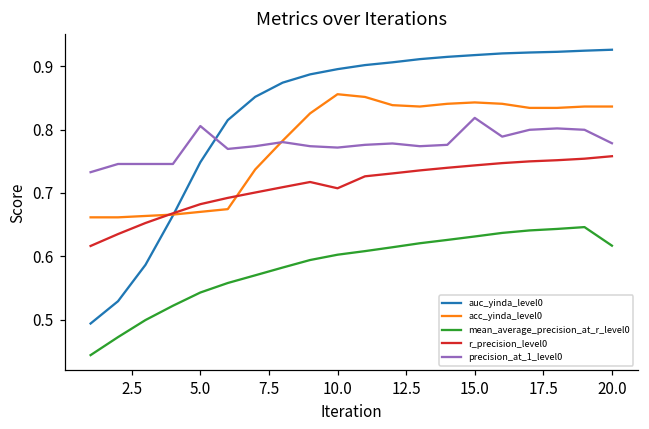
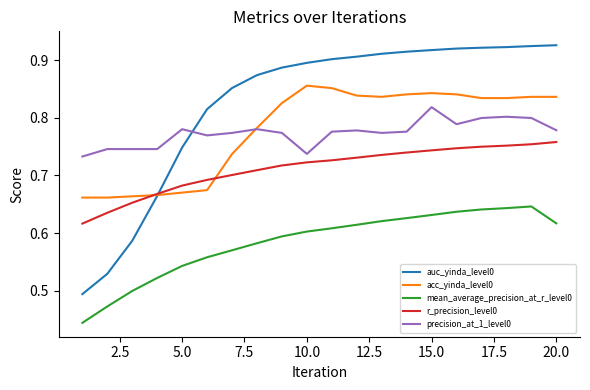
  {
    "auc_yinda_level0": {
      "5.0": 0.75,
      "10.0": 0.90,
      "15.0": 0.92,
      "20.0": 0.93
    },
    "acc_yinda_level0": {
      "5.0": 0.67,
      "10.0": 0.86,
      "15.0": 0.84,
      "20.0": 0.84
    },
    "mean_average_precision_at_r_level0": {
      "5.0": 0.54,
      "10.0": 0.60,
      "15.0": 0.63,
      "20.0": 0.62
    },
    "r_precision_level0": {
      "5.0": 0.68,
-     "10.0": 0.71,
+     "10.0": 0.72,
      "15.0": 0.74,
      "20.0": 0.76
    },
    "precision_at_1_level0": {
-     "5.0": 0.81,
-     "10.0": 0.77,
+     "5.0": 0.78,
+     "10.0": 0.74,
      "15.0": 0.82,
      "20.0": 0.78
    }
  }
